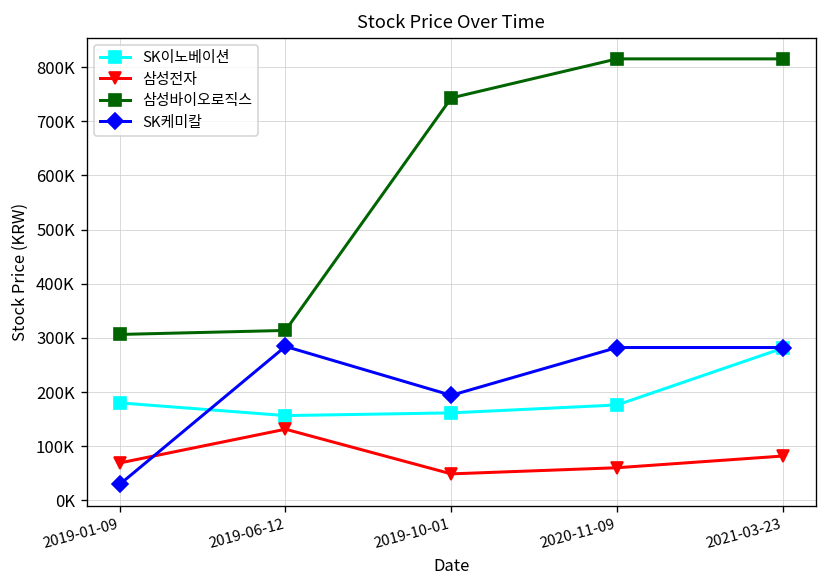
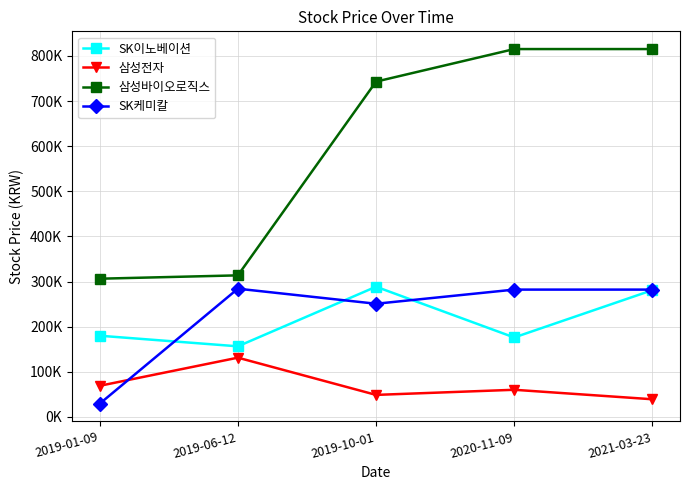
  {
    "SK이노베이션": {
      "2019-01-09": 180000,
      "2019-06-12": 160000,
-     "2019-10-01": 160000,
+     "2019-10-01": 290000,
      "2020-11-09": 180000
    },
    "삼성전자": {
      "2019-01-09": 70000,
      "2019-06-12": 130000,
      "2019-10-01": 50000,
      "2020-11-09": 60000,
-     "2021-03-23": 80000
+     "2021-03-23": 40000
    },
    "삼성바이오로직스": {
      "2019-01-09": 310000,
      "2019-06-12": 310000,
      "2019-10-01": 740000,
      "2020-11-09": 820000,
      "2021-03-23": 820000
    },
    "SK케미칼": {
      "2019-01-09": 30000,
      "2019-06-12": 280000,
-     "2019-10-01": 190000,
+     "2019-10-01": 250000,
      "2020-11-09": 280000
    }
  }
